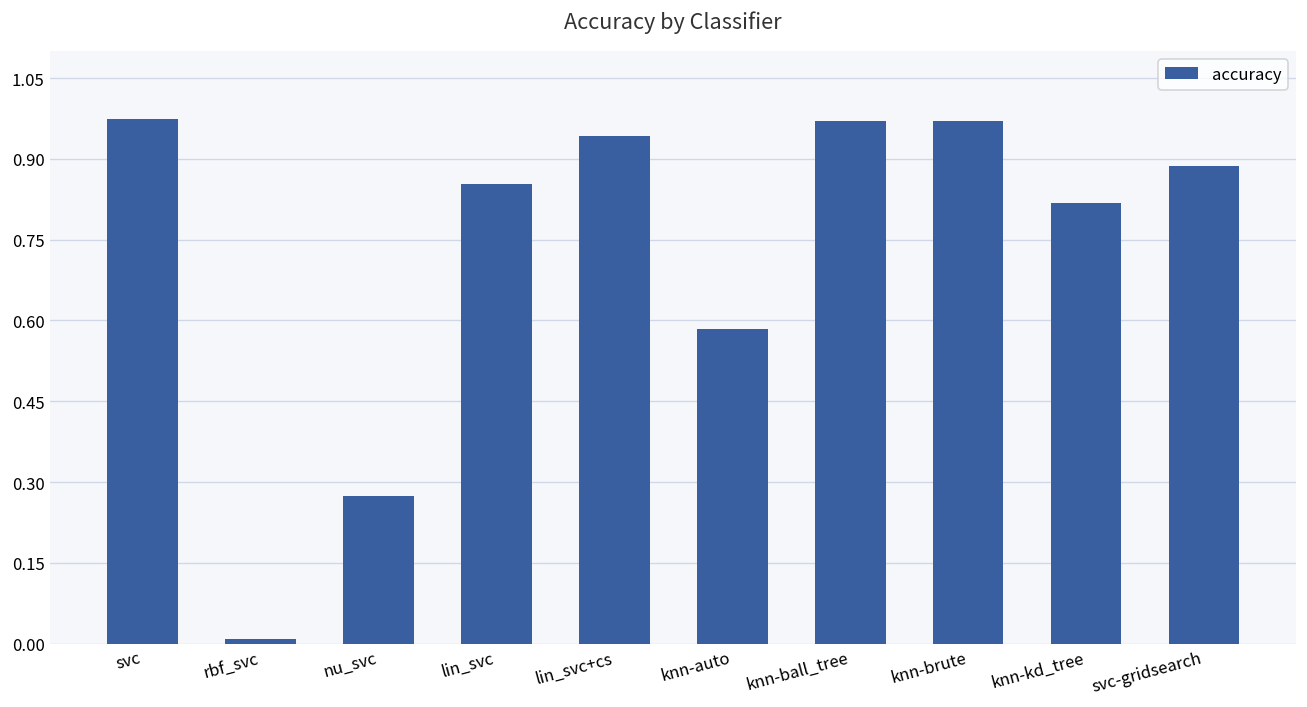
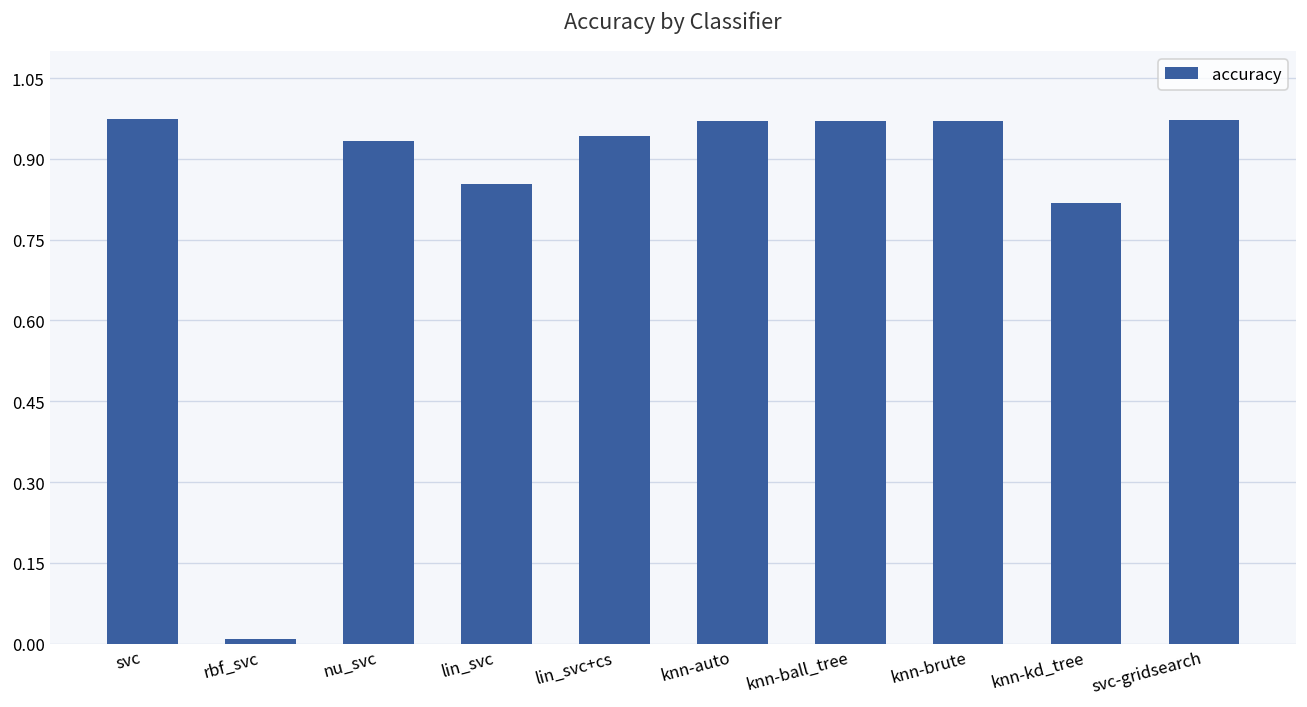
  {
    "svc": 0.97,
    "rbf_svc": 0.01,
-   "nu_svc": 0.27,
+   "nu_svc": 0.93,
    "lin_svc": 0.85,
    "lin_svc+cs": 0.94,
-   "knn-auto": 0.58,
+   "knn-auto": 0.97,
    "knn-ball_tree": 0.97,
    "knn-brute": 0.97,
    "knn-kd_tree": 0.82,
-   "svc-gridsearch": 0.89
+   "svc-gridsearch": 0.97
  }
